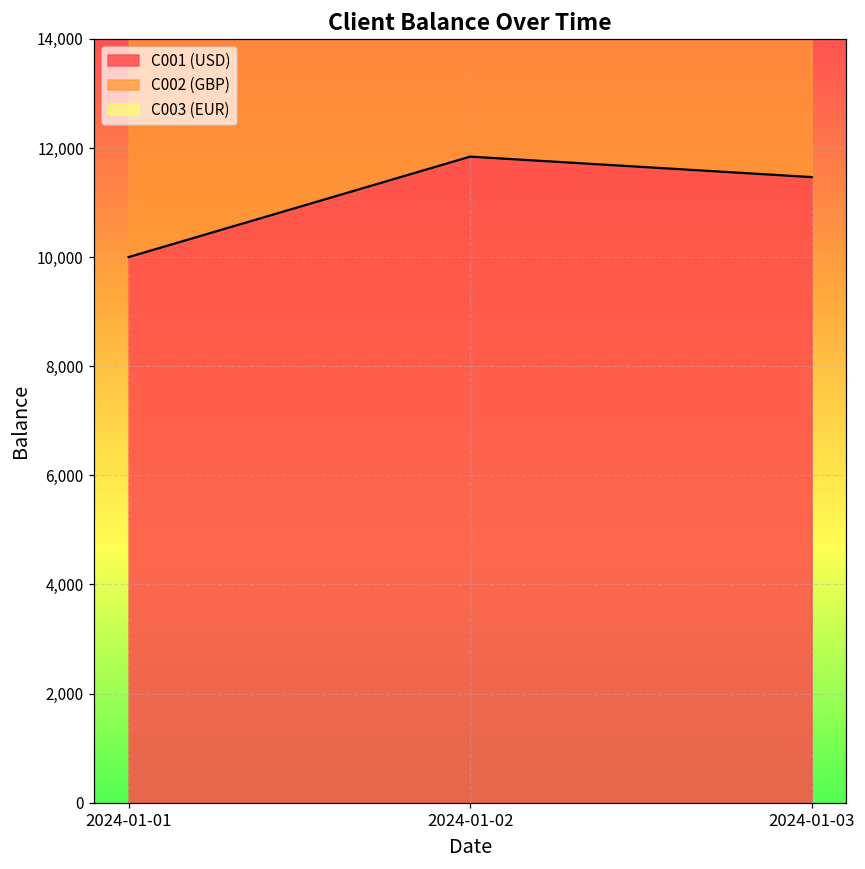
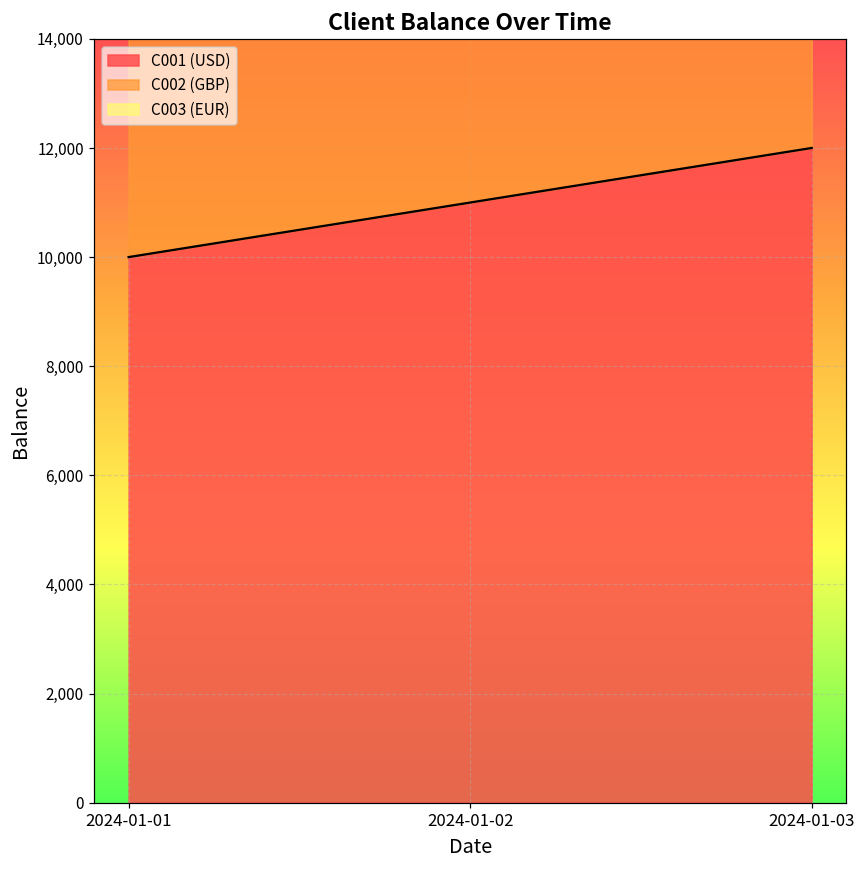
  {
    "C001 (USD)": {
      "2024-01-01": "10,000",
-     "2024-01-02": "11,800",
-     "2024-01-03": "11,500"
+     "2024-01-02": "11,000",
+     "2024-01-03": "12,000"
    }
  }
